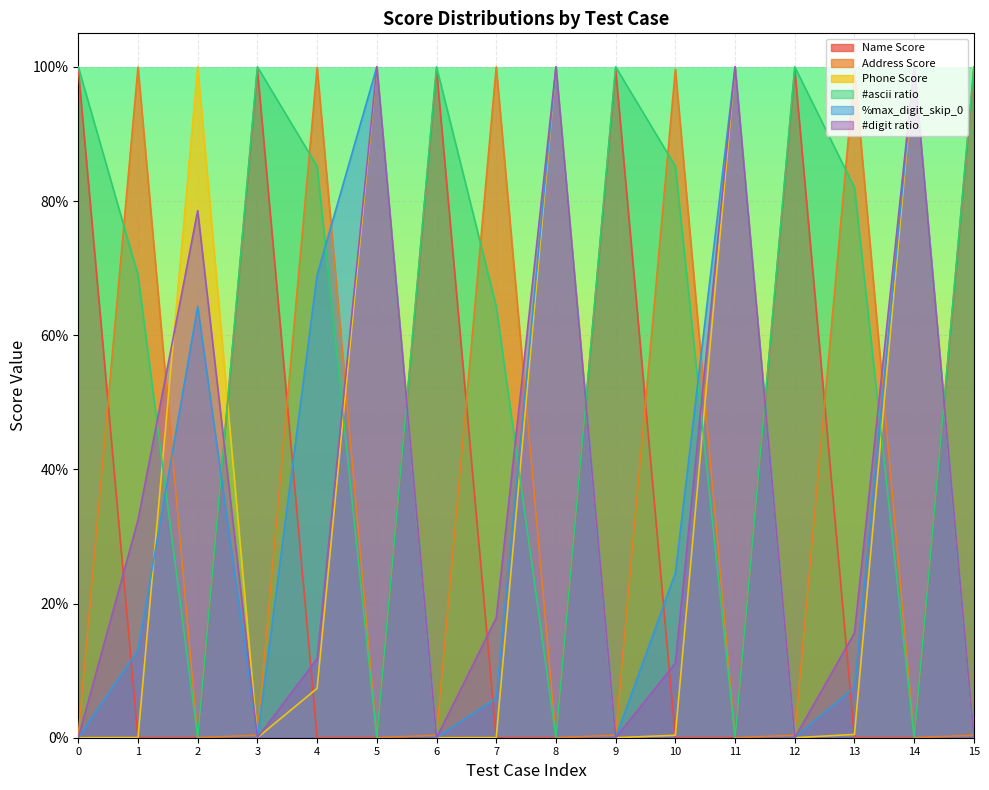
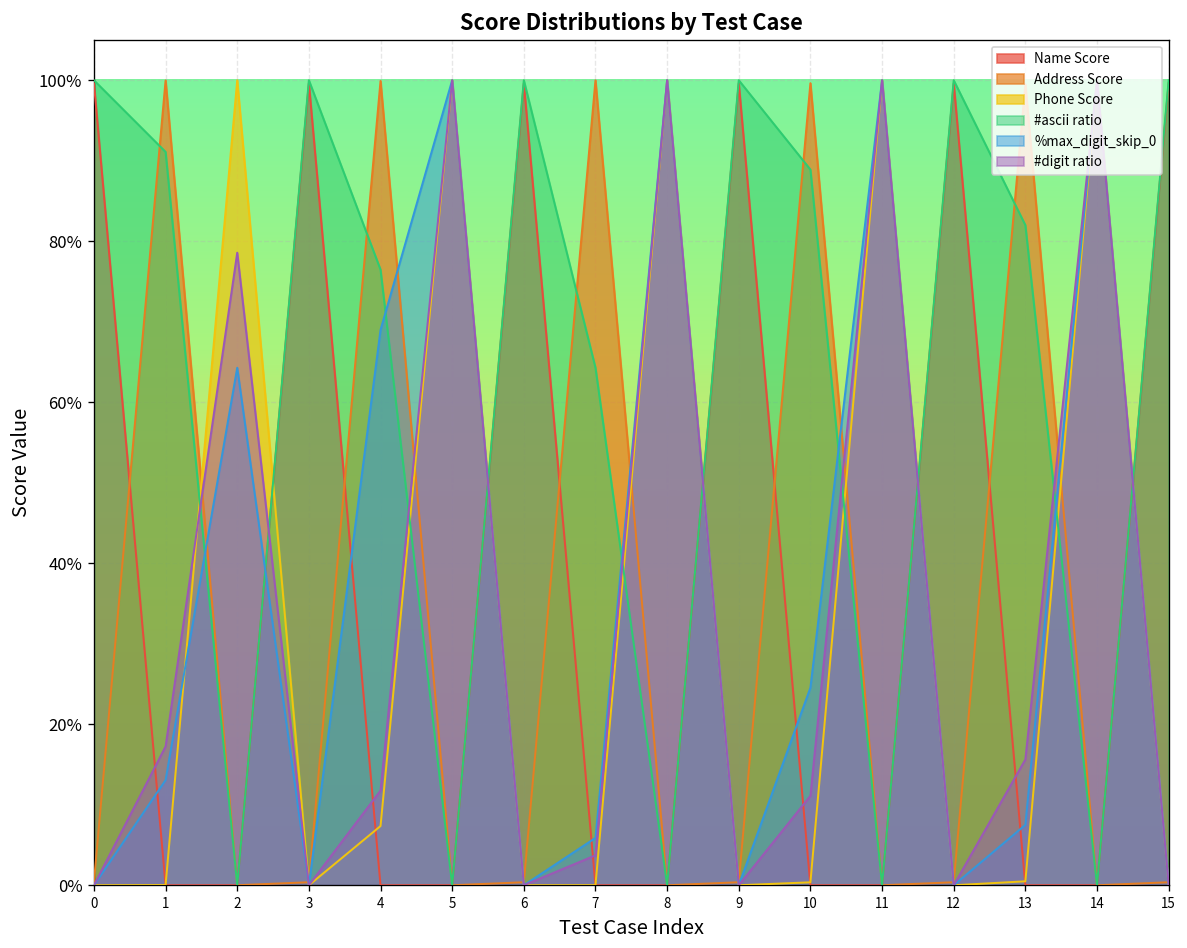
  {
    "Phone Score": {
      "2": "100%",
      "4": "7%",
      "13": "0%"
    },
    "#ascii ratio": {
-     "1": "69%",
-     "4": "85%",
+     "1": "91%",
+     "4": "76%",
      "7": "64%",
-     "10": "85%",
+     "10": "89%",
      "13": "82%"
    },
    "%max_digit_skip_0": {
      "1": "13%",
      "2": "64%",
      "4": "69%",
      "7": "6%",
      "10": "25%",
      "13": "8%"
    },
    "#digit ratio": {
-     "1": "32%",
+     "1": "17%",
      "2": "79%",
      "4": "12%",
-     "7": "18%",
+     "7": "4%",
      "10": "11%",
      "13": "16%"
    }
  }
